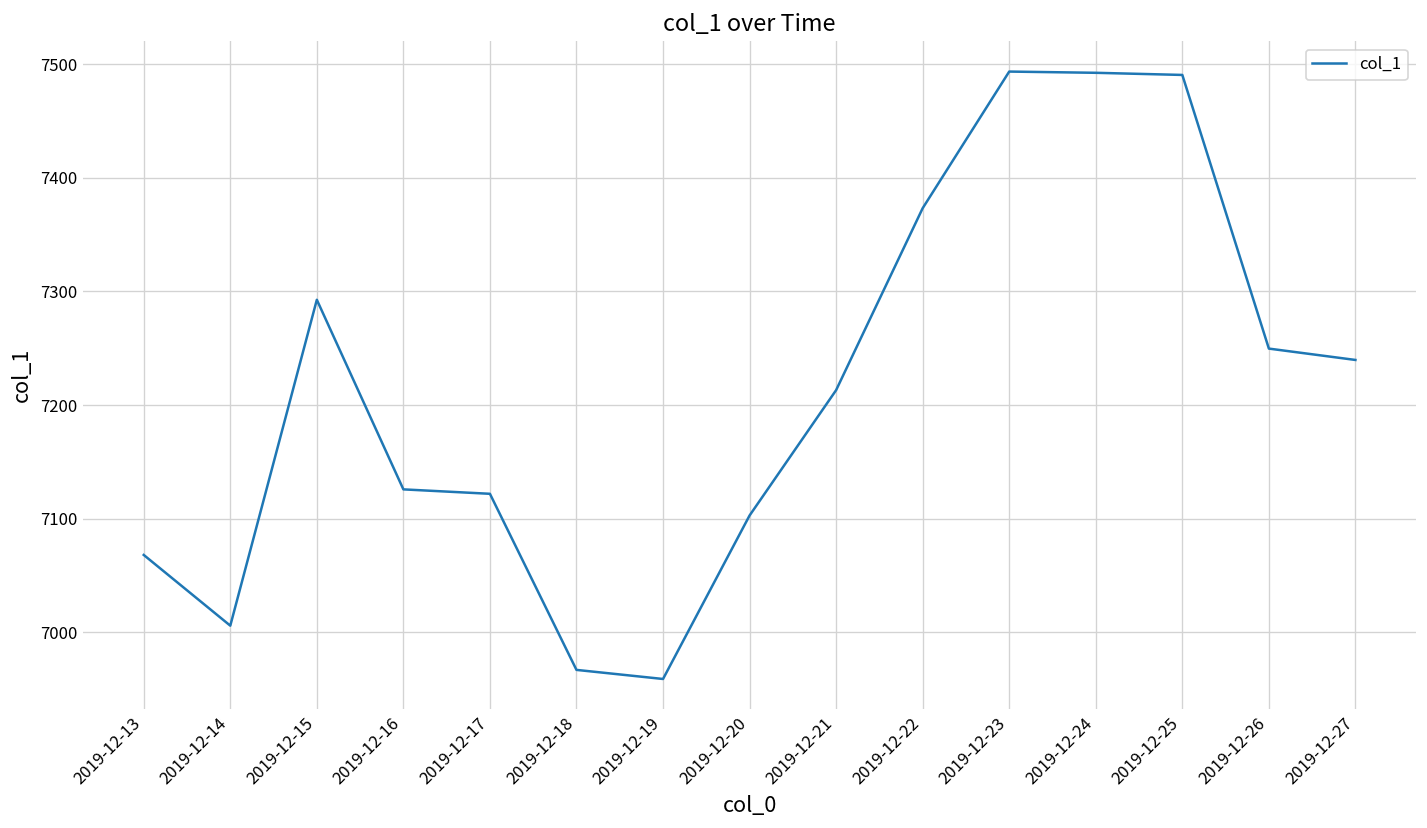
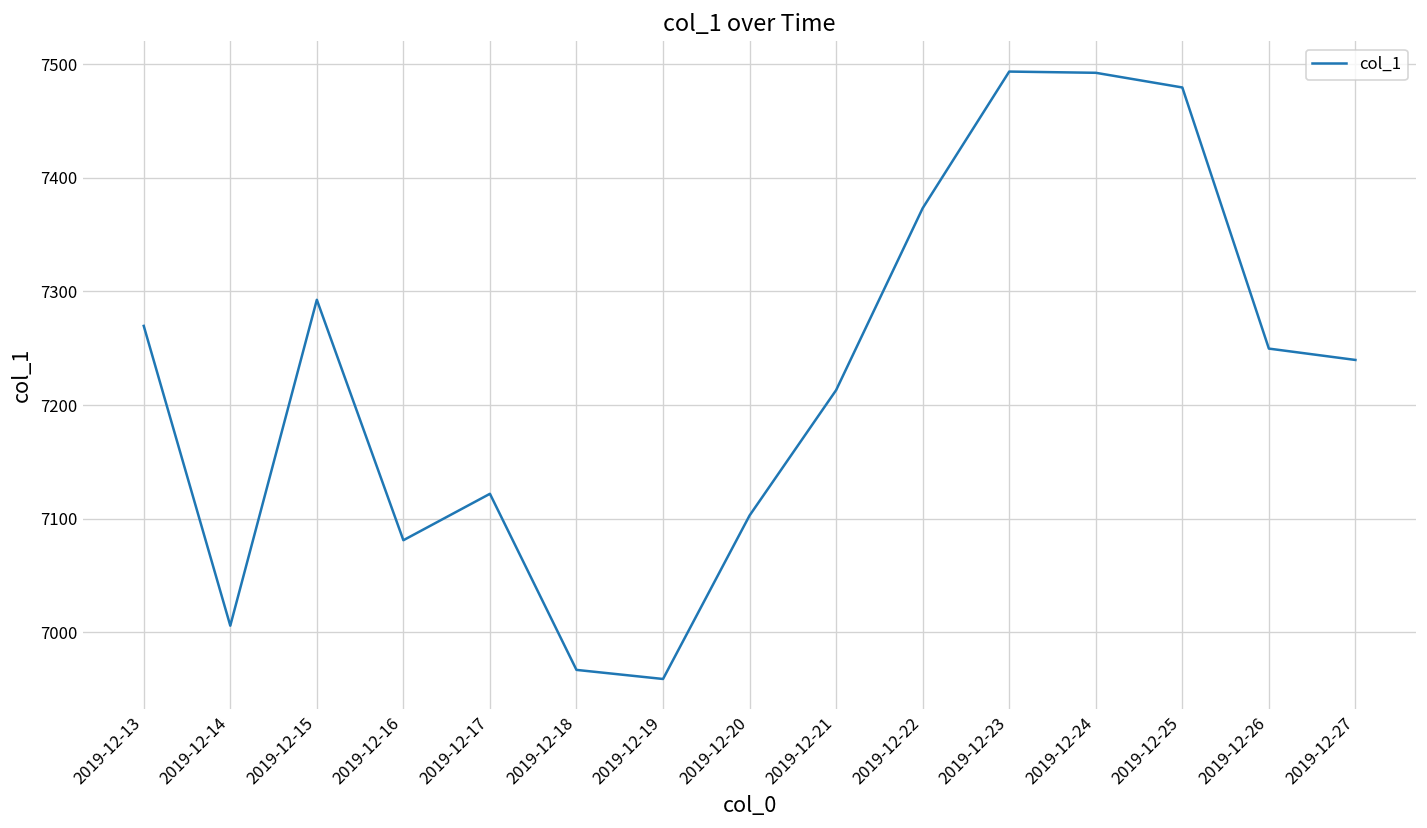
  {
-   "2019-12-13": 7070,
+   "2019-12-13": 7270,
    "2019-12-14": 7010,
    "2019-12-15": 7290,
-   "2019-12-16": 7130,
+   "2019-12-16": 7080,
    "2019-12-17": 7120,
    "2019-12-18": 6970,
    "2019-12-19": 6960,
    "2019-12-20": 7100,
    "2019-12-21": 7210,
    "2019-12-22": 7370,
    "2019-12-23": 7490,
    "2019-12-24": 7490,
-   "2019-12-25": 7490,
+   "2019-12-25": 7480,
    "2019-12-26": 7250,
    "2019-12-27": 7240
  }
